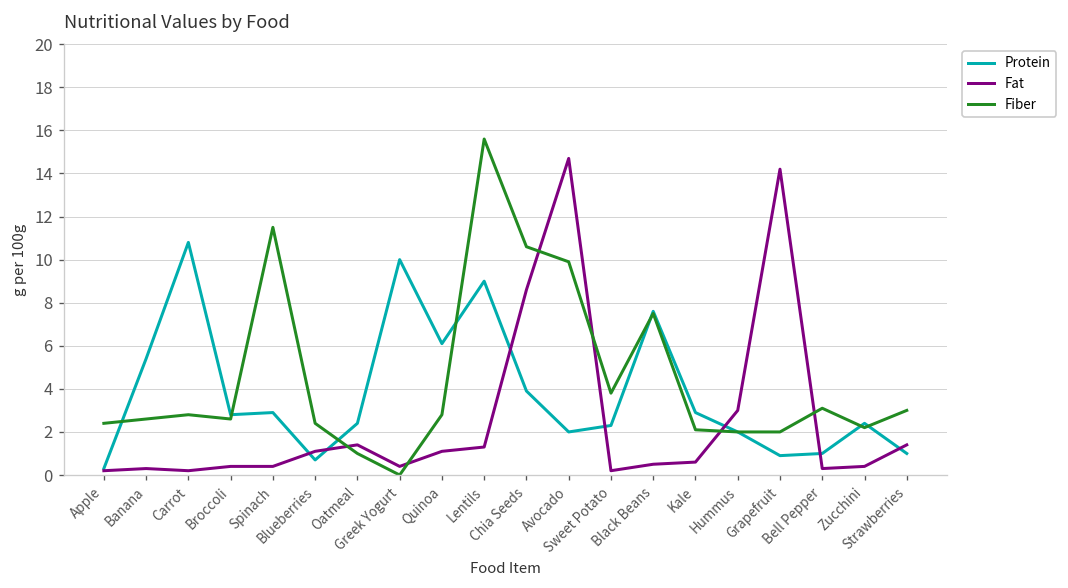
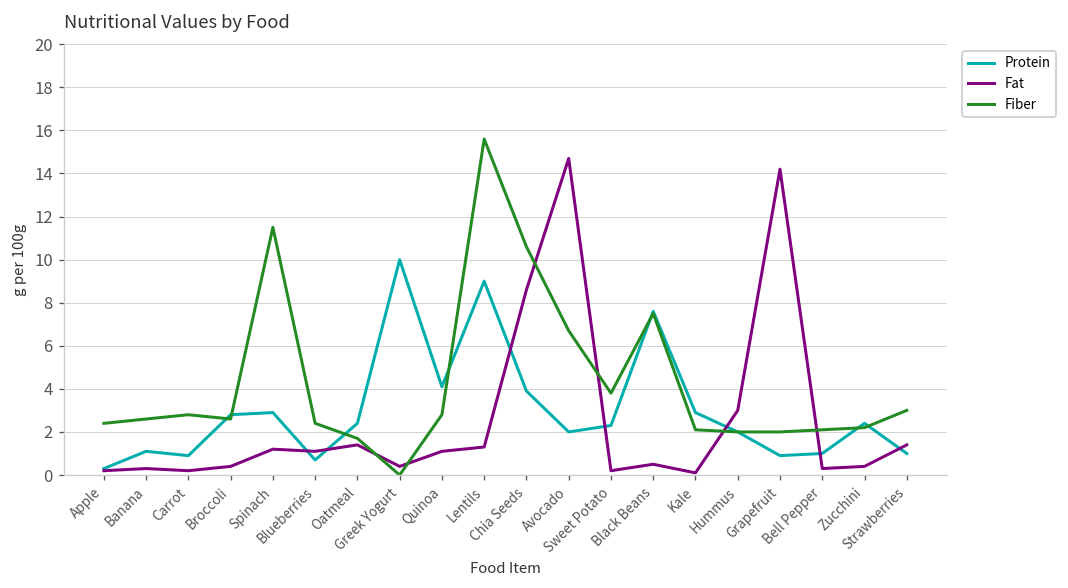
  {
    "Protein": {
-     "Banana": 5.4,
-     "Carrot": 10.8,
+     "Banana": 1.1,
+     "Carrot": 0.9,
      "Broccoli": 2.8,
      "Spinach": 2.9,
      "Blueberries": 0.7,
      "Oatmeal": 2.4,
      "Greek Yogurt": 10.0,
-     "Quinoa": 6.1,
+     "Quinoa": 4.1,
      "Lentils": 9.0,
      "Chia Seeds": 3.9,
      "Avocado": 2.0,
      "Sweet Potato": 2.3,
      "Kale": 2.9,
      "Grapefruit": 0.9,
      "Bell Pepper": 1.0,
      "Zucchini": 2.4,
      "Strawberries": 1.0
    },
    "Fat": {
      "Banana": 0.3,
      "Carrot": 0.2,
      "Broccoli": 0.4,
-     "Spinach": 0.4,
+     "Spinach": 1.2,
      "Blueberries": 1.1,
      "Oatmeal": 1.4,
      "Greek Yogurt": 0.4,
      "Quinoa": 1.1,
      "Lentils": 1.3,
      "Chia Seeds": 8.6,
      "Avocado": 14.7,
      "Sweet Potato": 0.2,
      "Black Beans": 0.5,
-     "Kale": 0.6,
+     "Kale": 0.1,
      "Hummus": 3.0,
      "Grapefruit": 14.2,
      "Bell Pepper": 0.3,
      "Zucchini": 0.4,
      "Strawberries": 1.4
    },
    "Fiber": {
      "Apple": 2.4,
      "Banana": 2.6,
      "Carrot": 2.8,
      "Broccoli": 2.6,
      "Spinach": 11.5,
      "Blueberries": 2.4,
-     "Oatmeal": 1.0,
+     "Oatmeal": 1.7,
      "Greek Yogurt": 0.0,
      "Quinoa": 2.8,
      "Lentils": 15.6,
      "Chia Seeds": 10.6,
-     "Avocado": 9.9,
+     "Avocado": 6.7,
      "Sweet Potato": 3.8,
      "Kale": 2.1,
      "Grapefruit": 2.0,
-     "Bell Pepper": 3.1,
+     "Bell Pepper": 2.1,
      "Zucchini": 2.2,
      "Strawberries": 3.0
    }
  }
